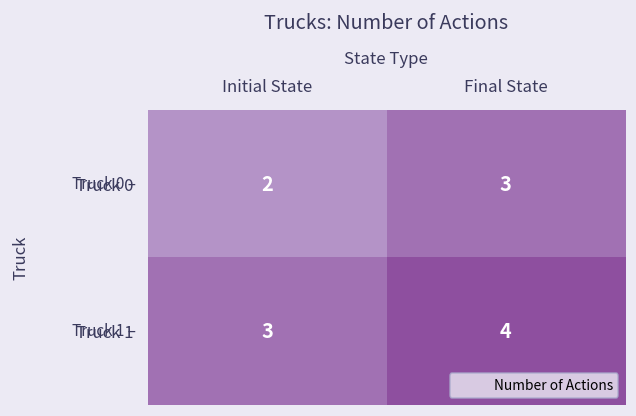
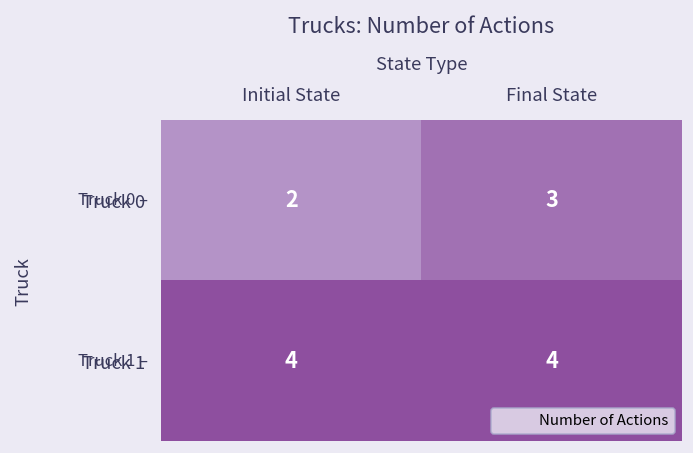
  {
    "Truck 0": {
      "Initial State": 2,
      "Final State": 3
    },
    "Truck 1": {
-     "Initial State": 3,
+     "Initial State": 4,
      "Final State": 4
    }
  }
